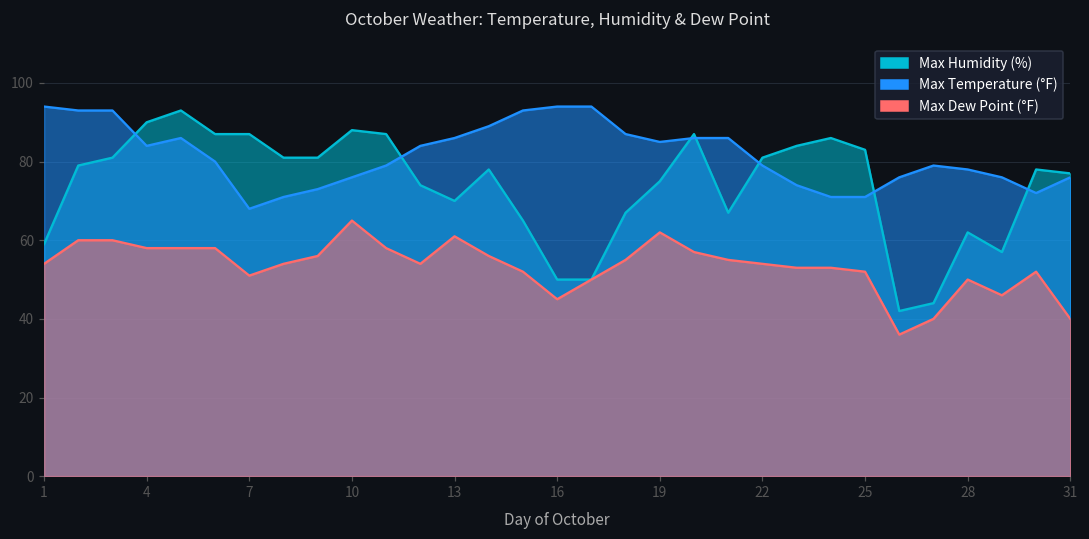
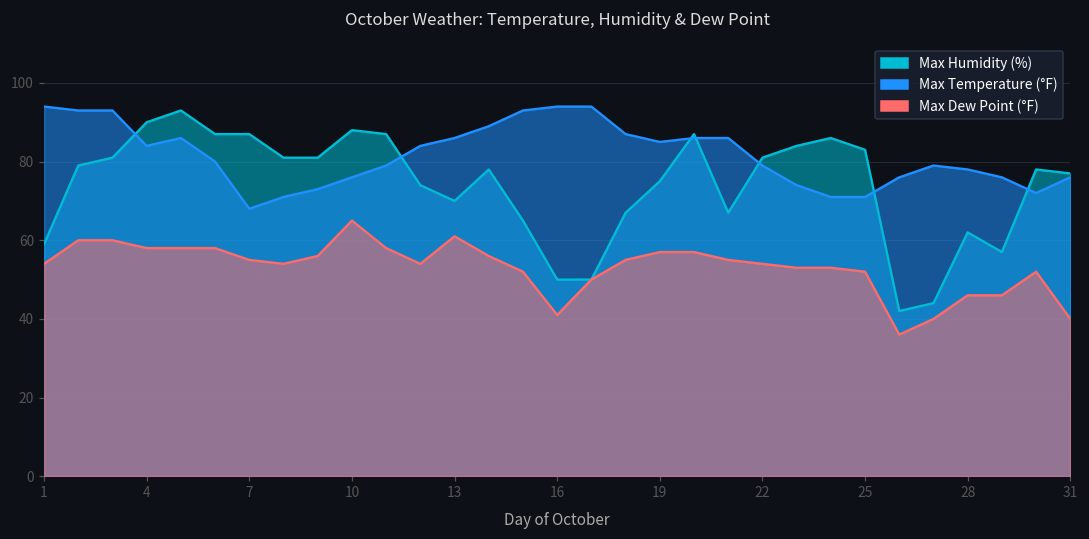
  {
    "Max Dew Point (°F)": {
      "1": 54,
      "4": 58,
-     "7": 51,
+     "7": 55,
      "10": 65,
      "13": 61,
-     "16": 45,
-     "19": 62,
+     "16": 41,
+     "19": 57,
      "22": 54,
      "25": 52,
-     "28": 50,
+     "28": 46,
      "31": 40
    }
  }
